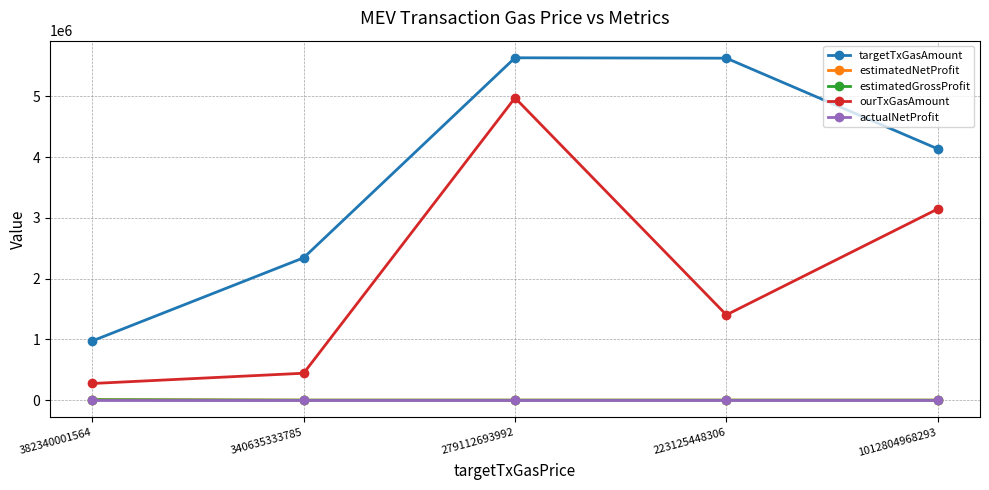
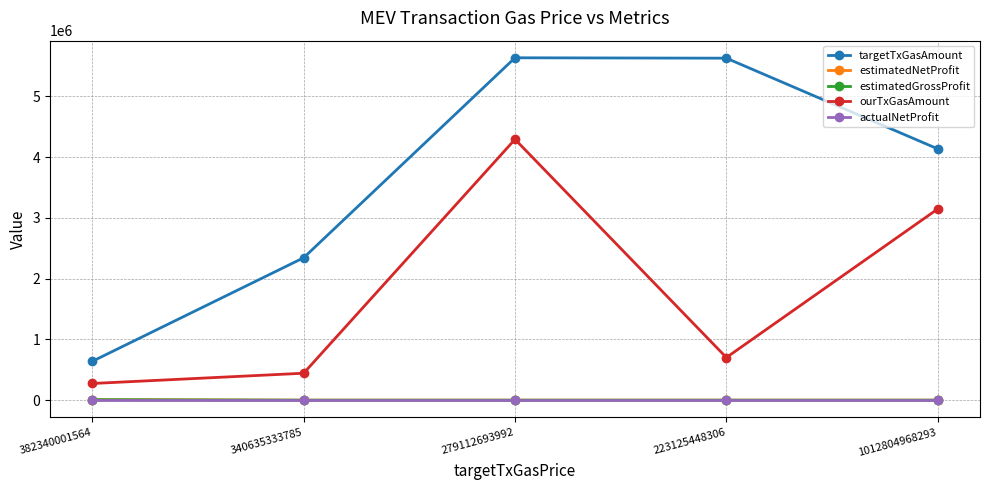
  {
    "targetTxGasAmount": {
-     "382340001564": 1000000,
+     "382340001564": 600000,
      "340635333785": 2300000,
      "279112693992": 5600000,
      "223125448306": 5600000,
      "1012804968293": 4100000
    },
    "actualNetProfit": {
      "382340001564": 0,
      "340635333785": 0,
      "279112693992": 0,
      "223125448306": 0,
      "1012804968293": 0
    },
    "ourTxGasAmount": {
      "382340001564": 300000,
      "340635333785": 400000,
-     "279112693992": 5000000,
-     "223125448306": 1400000,
+     "279112693992": 4300000,
+     "223125448306": 700000,
      "1012804968293": 3100000
    }
  }
